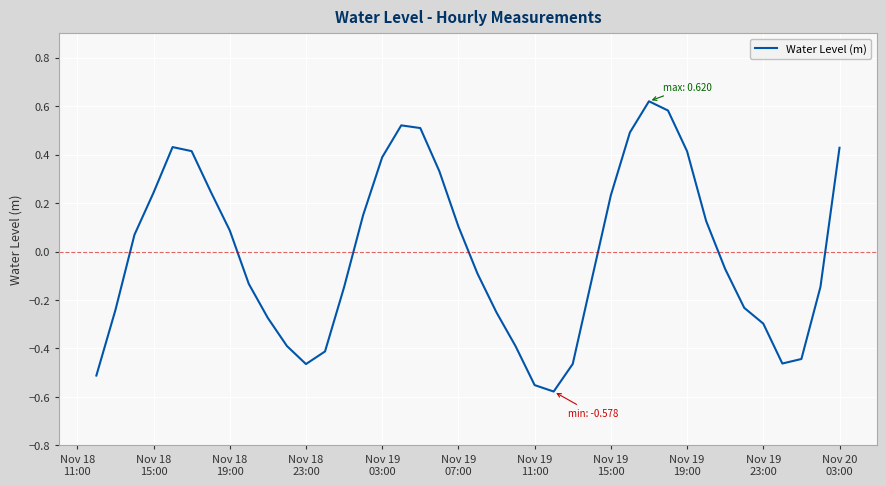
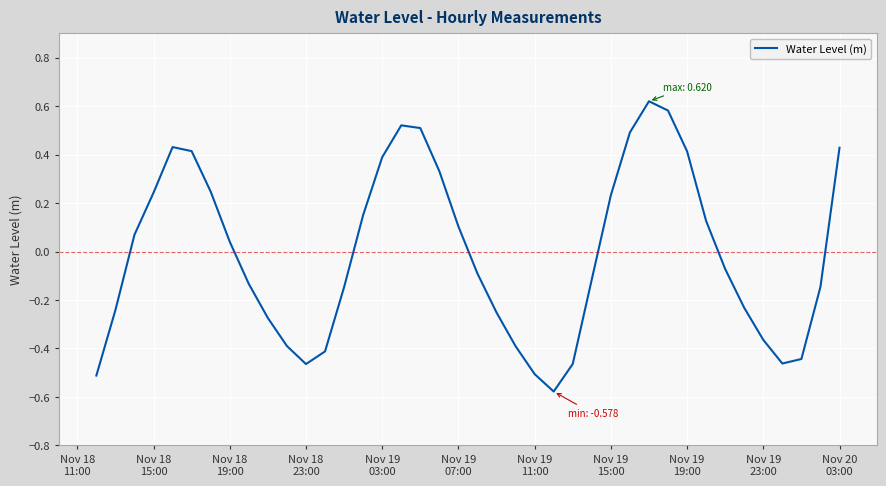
  {
    "Nov 18 15:00": 0.24,
-   "Nov 18 19:00": 0.09,
+   "Nov 18 19:00": 0.04,
    "Nov 18 23:00": -0.46,
    "Nov 19 03:00": 0.39,
    "Nov 19 07:00": 0.10,
-   "Nov 19 11:00": -0.55,
+   "Nov 19 11:00": -0.51,
    "Nov 19 15:00": 0.23,
    "Nov 19 19:00": 0.41,
-   "Nov 19 23:00": -0.30,
+   "Nov 19 23:00": -0.36,
    "Nov 20 03:00": 0.43
  }
